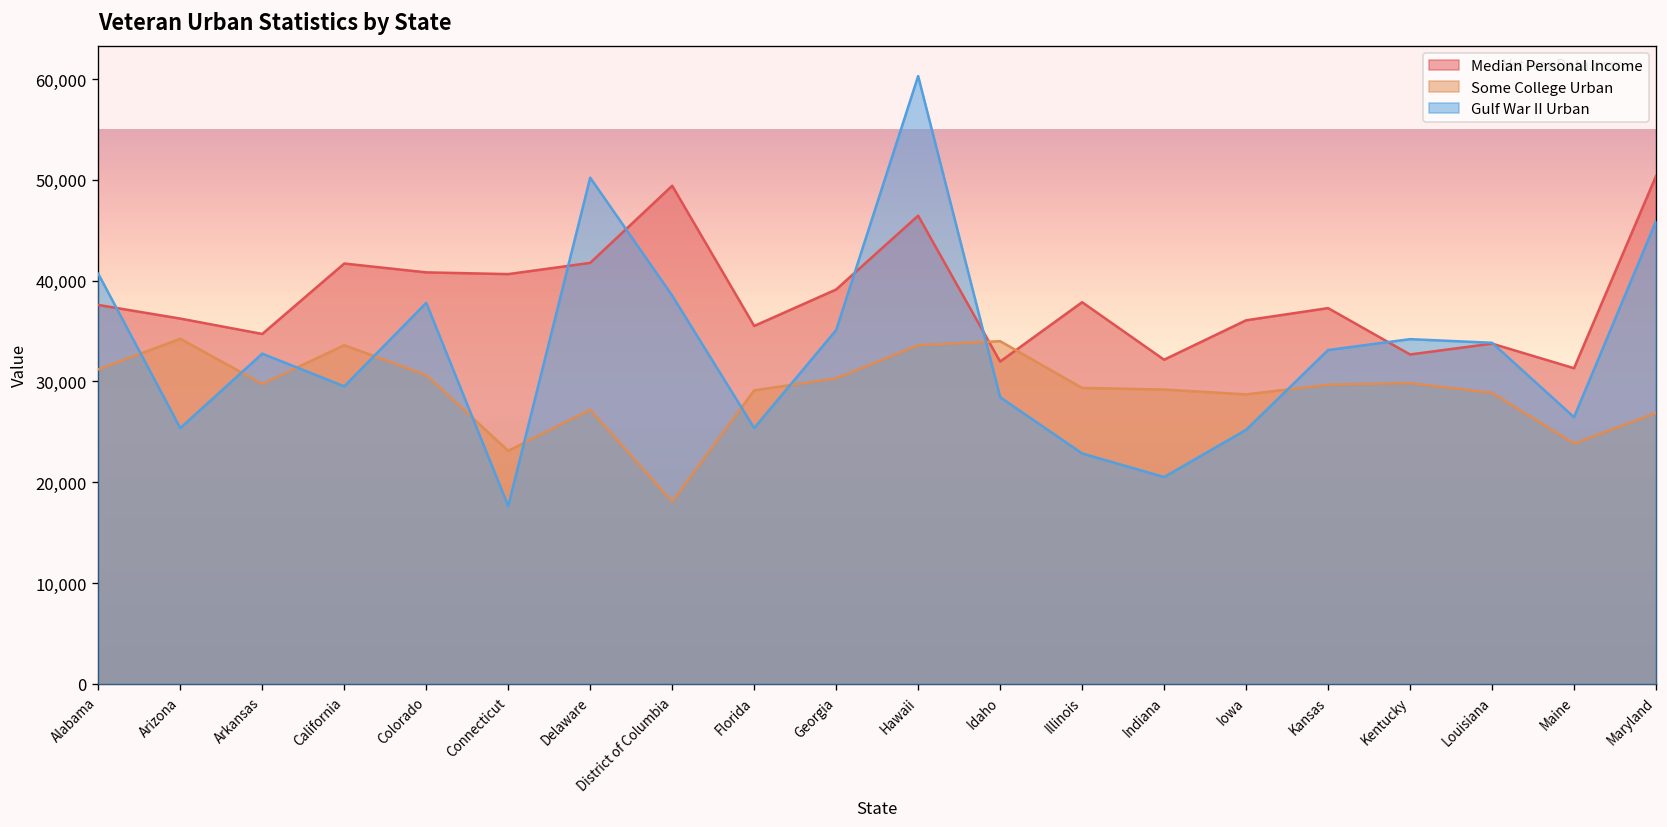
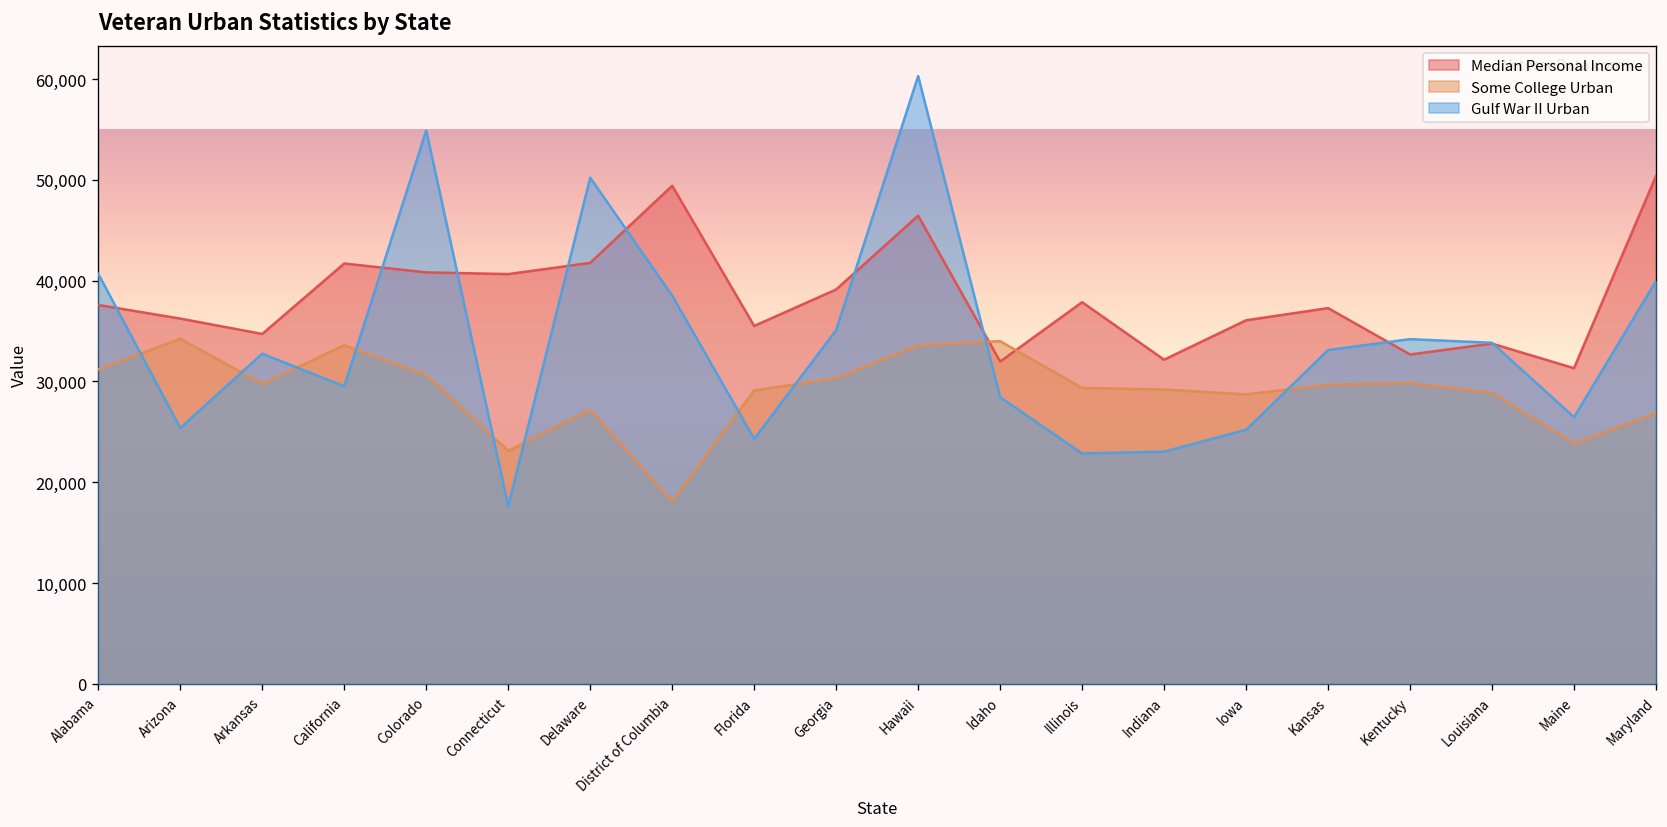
  {
    "Gulf War II Urban": {
      "Alabama": "41,000",
      "Arizona": "25,000",
      "Arkansas": "33,000",
      "California": "30,000",
-     "Colorado": "38,000",
+     "Colorado": "55,000",
      "Connecticut": "18,000",
      "Delaware": "50,000",
      "District of Columbia": "39,000",
-     "Florida": "25,000",
+     "Florida": "24,000",
      "Georgia": "35,000",
      "Hawaii": "60,000",
      "Idaho": "28,000",
      "Illinois": "23,000",
-     "Indiana": "21,000",
+     "Indiana": "23,000",
      "Iowa": "25,000",
      "Kansas": "33,000",
      "Kentucky": "34,000",
      "Maine": "26,000",
-     "Maryland": "46,000"
+     "Maryland": "40,000"
    }
  }
